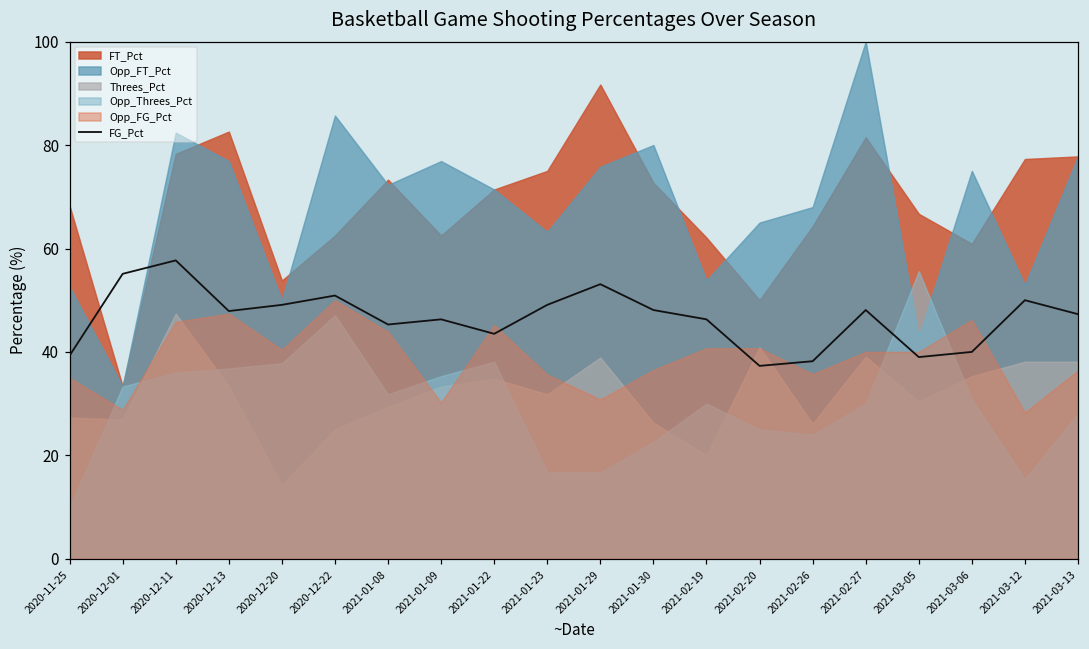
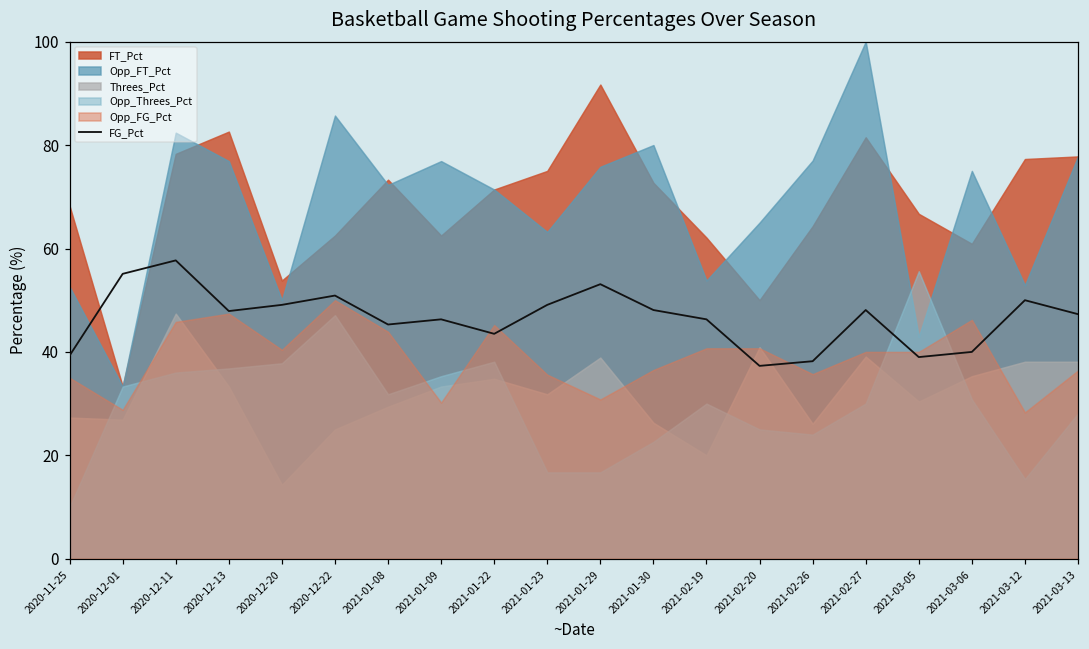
  {
    "FG_Pct": {
      "2020-11-25": 39,
      "2020-12-01": 55,
      "2020-12-11": 58,
      "2020-12-20": 49,
      "2020-12-22": 51,
      "2021-01-08": 45,
      "2021-01-09": 46,
      "2021-01-22": 44,
      "2021-01-23": 49,
      "2021-01-29": 53,
      "2021-01-30": 48,
      "2021-02-19": 46,
      "2021-02-20": 37,
      "2021-02-26": 38,
      "2021-02-27": 48,
      "2021-03-05": 39,
      "2021-03-06": 40,
      "2021-03-12": 50,
      "2021-03-13": 47
    },
    "Opp_FT_Pct": {
      "2020-11-25": 53,
      "2020-12-13": 77,
      "2020-12-20": 50,
      "2020-12-22": 86,
      "2021-01-08": 72,
      "2021-01-09": 77,
      "2021-01-23": 63,
      "2021-01-29": 76,
      "2021-01-30": 80,
      "2021-02-19": 54,
      "2021-02-20": 65,
-     "2021-02-26": 68,
+     "2021-02-26": 77,
      "2021-02-27": 100,
      "2021-03-05": 43,
      "2021-03-06": 75,
      "2021-03-12": 53
    }
  }
